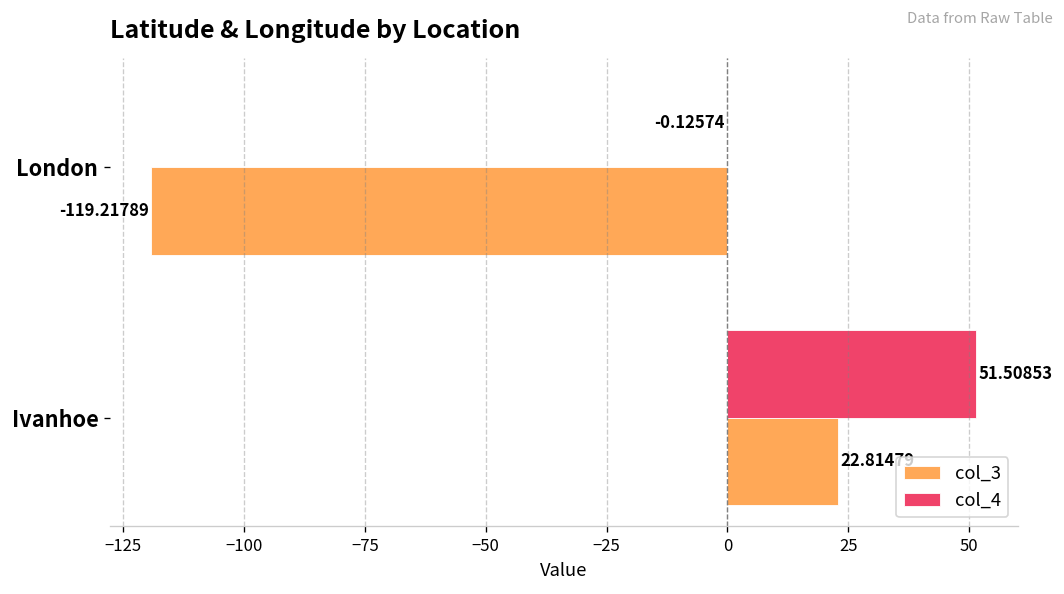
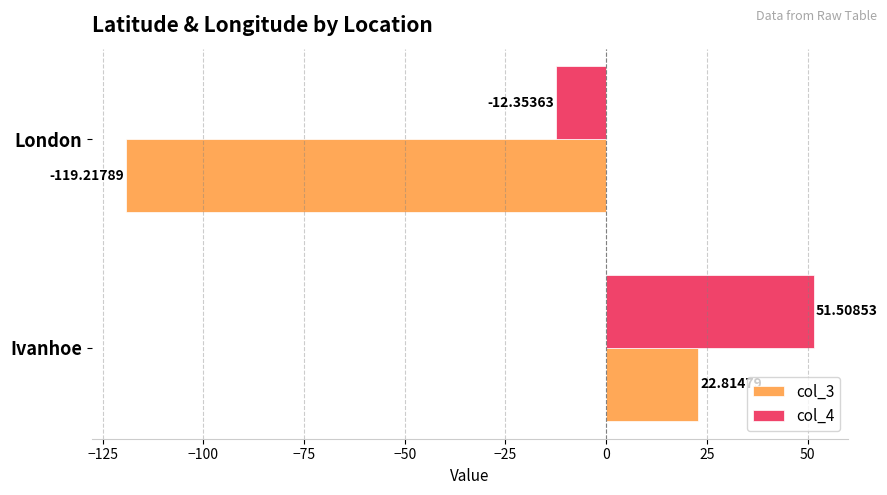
  {
    "col_3": {
      "London": -119.21789
    },
    "col_4": {
-     "London": -0.12574,
+     "London": -12.35363,
      "Ivanhoe": 51.50853
    }
  }
